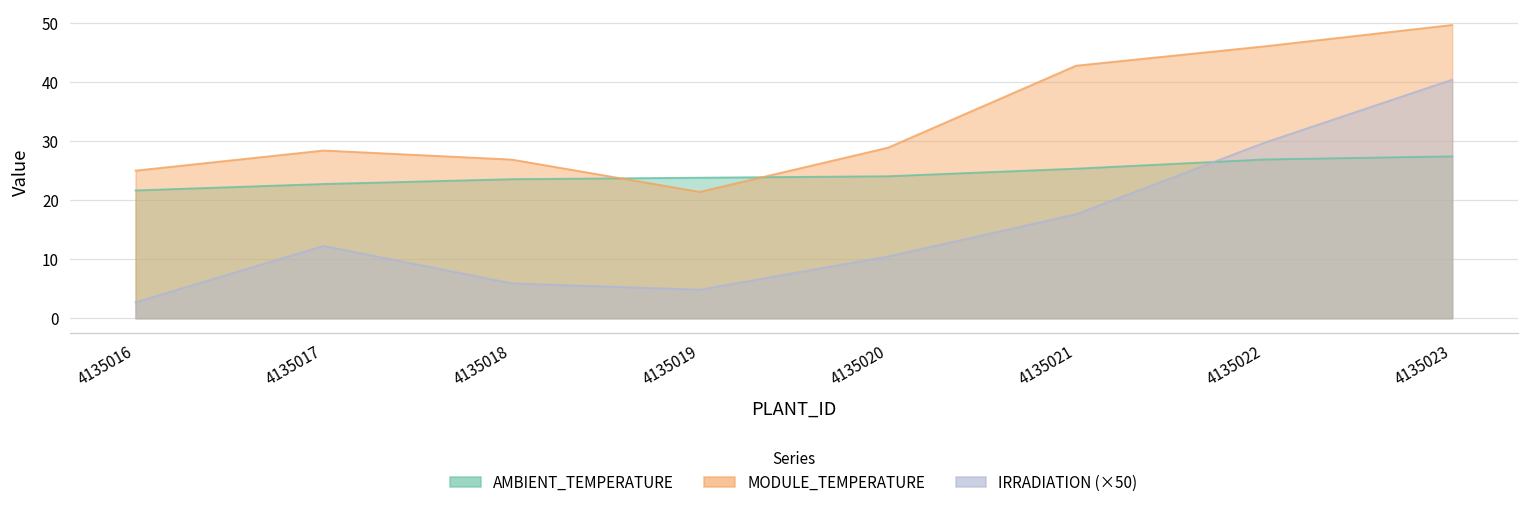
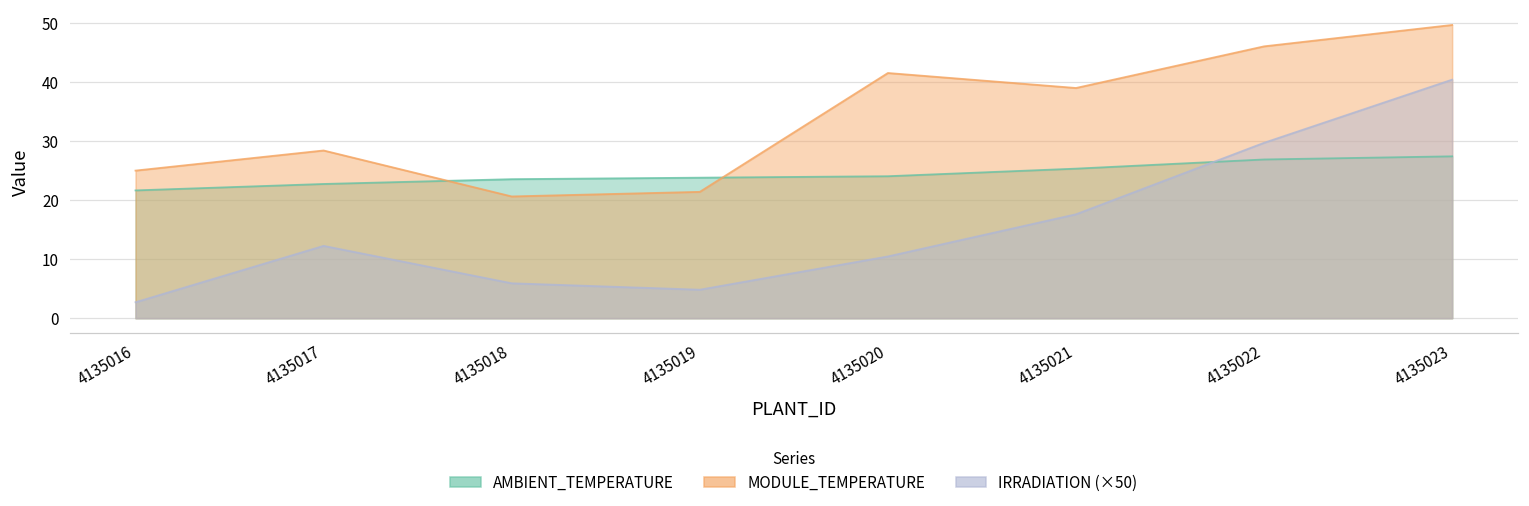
  {
    "MODULE_TEMPERATURE": {
      "4135016": 25,
      "4135017": 28,
-     "4135018": 27,
+     "4135018": 21,
      "4135019": 21,
-     "4135020": 29,
-     "4135021": 43,
+     "4135020": 41,
+     "4135021": 39,
      "4135022": 46,
      "4135023": 50
    }
  }
